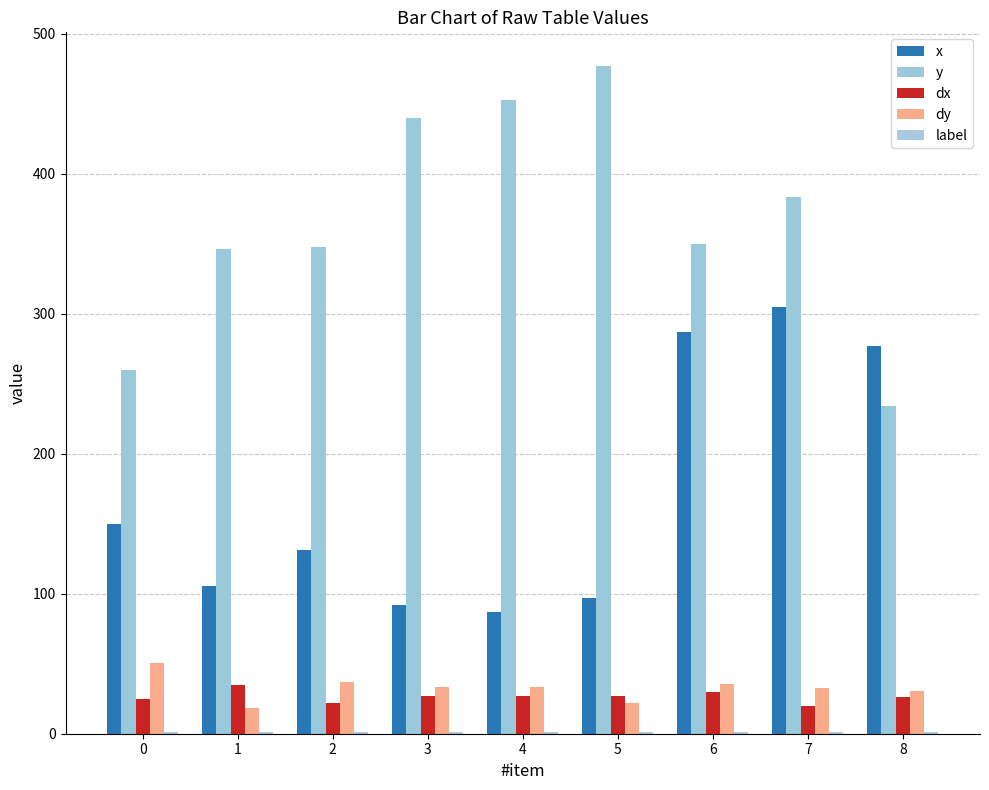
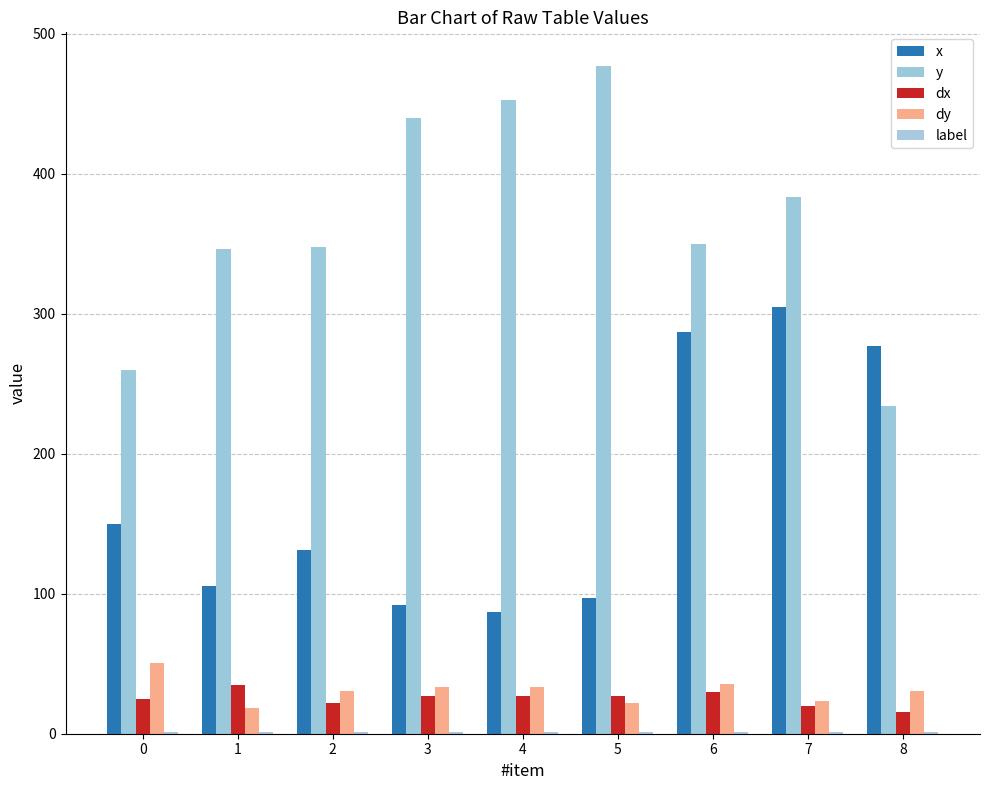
  {
    "dx": {
      "0": 25,
      "1": 35,
      "2": 22,
      "3": 27,
      "4": 27,
      "5": 27,
      "6": 30,
      "7": 19,
-     "8": 26
+     "8": 15
    },
    "dy": {
      "0": 51,
      "1": 19,
-     "2": 37,
+     "2": 31,
      "3": 33,
      "4": 33,
      "5": 22,
      "6": 35,
-     "7": 33,
+     "7": 23,
      "8": 31
    }
  }
